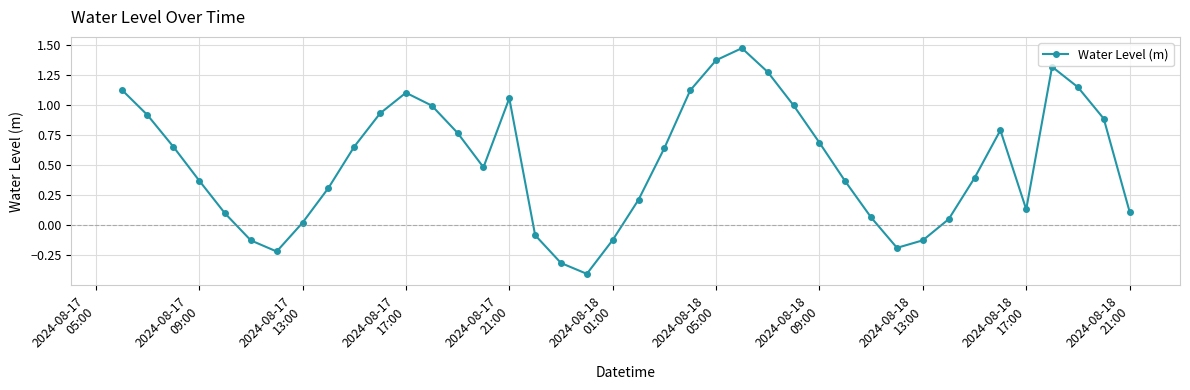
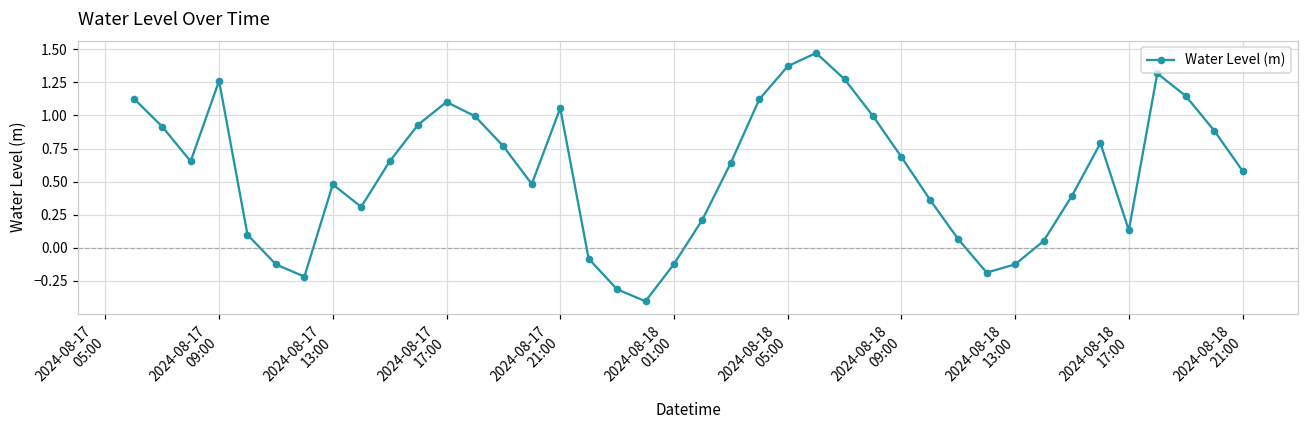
  {
-   "2024-08-17 09:00": 0.37,
-   "2024-08-17 13:00": 0.02,
+   "2024-08-17 09:00": 1.26,
+   "2024-08-17 13:00": 0.48,
    "2024-08-17 17:00": 1.10,
    "2024-08-17 21:00": 1.06,
    "2024-08-18 01:00": -0.12,
    "2024-08-18 05:00": 1.37,
    "2024-08-18 09:00": 0.69,
    "2024-08-18 13:00": -0.12,
    "2024-08-18 17:00": 0.13,
-   "2024-08-18 21:00": 0.11
+   "2024-08-18 21:00": 0.58
  }
